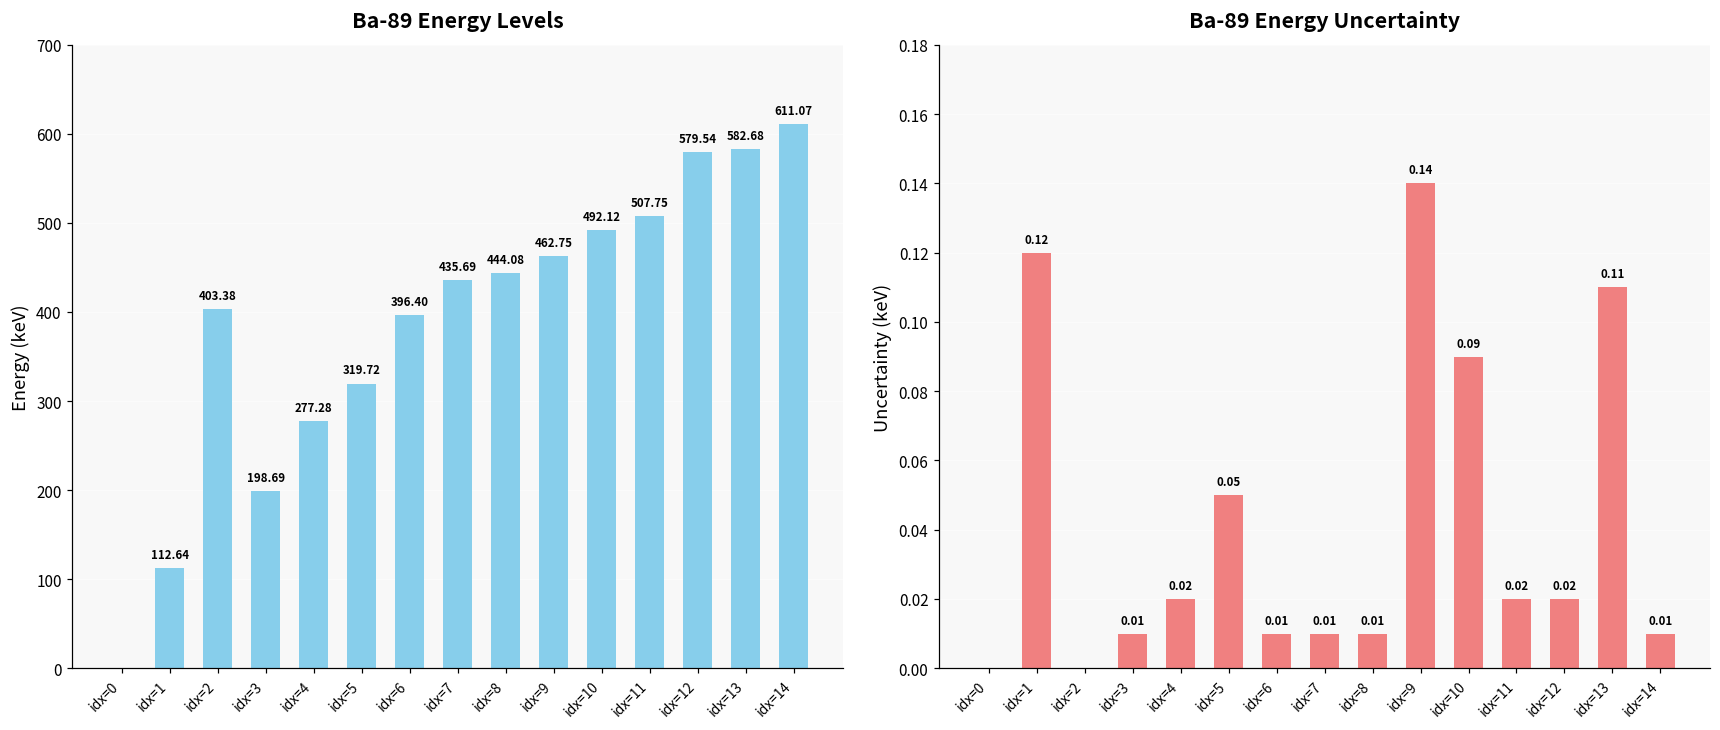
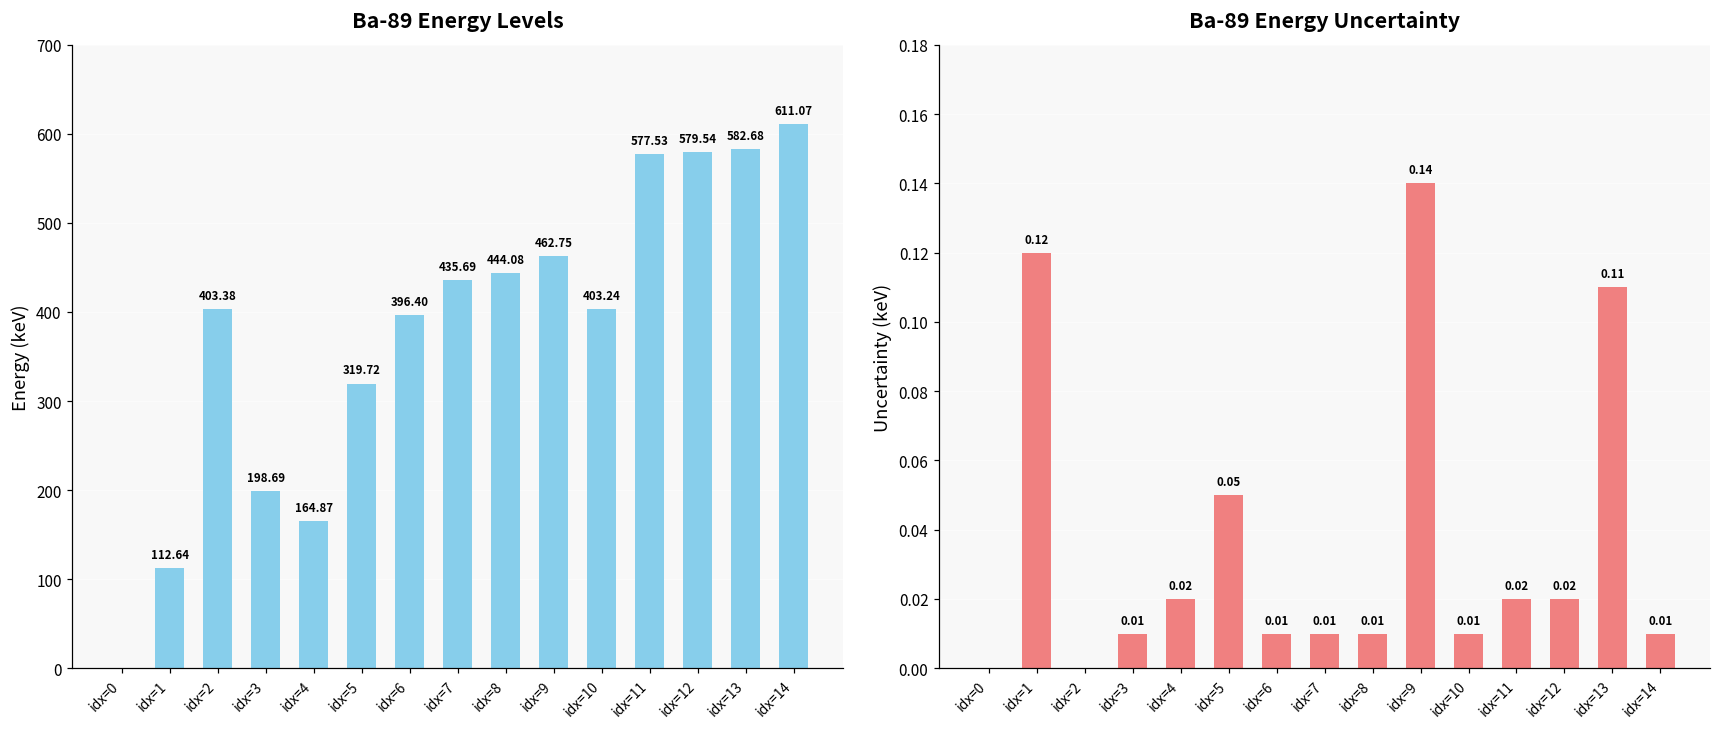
  {
    "Ba-89 Energy Levels": {
      "idx=1": 112.64,
      "idx=2": 403.38,
      "idx=3": 198.69,
-     "idx=4": 277.28,
+     "idx=4": 164.87,
      "idx=5": 319.72,
      "idx=6": 396.40,
      "idx=7": 435.69,
      "idx=8": 444.08,
      "idx=9": 462.75,
-     "idx=10": 492.12,
-     "idx=11": 507.75,
+     "idx=10": 403.24,
+     "idx=11": 577.53,
      "idx=12": 579.54,
      "idx=13": 582.68,
      "idx=14": 611.07
    },
    "Ba-89 Energy Uncertainty": {
      "idx=1": 0.12,
      "idx=3": 0.01,
      "idx=4": 0.02,
      "idx=5": 0.05,
      "idx=6": 0.01,
      "idx=7": 0.01,
      "idx=8": 0.01,
      "idx=9": 0.14,
-     "idx=10": 0.09,
+     "idx=10": 0.01,
      "idx=11": 0.02,
      "idx=12": 0.02,
      "idx=13": 0.11,
      "idx=14": 0.01
    }
  }
